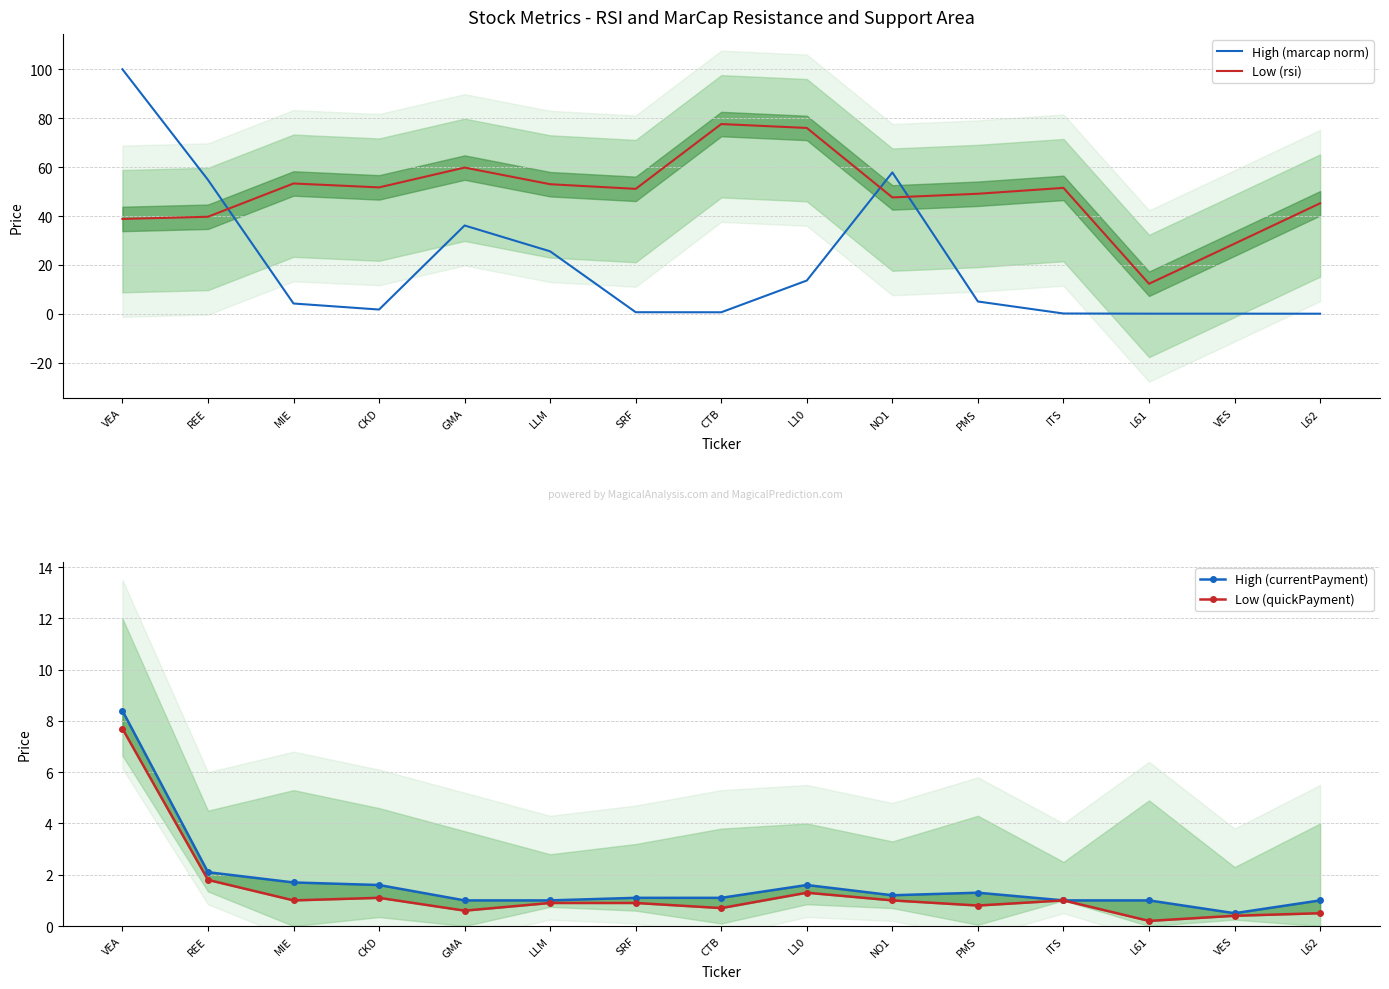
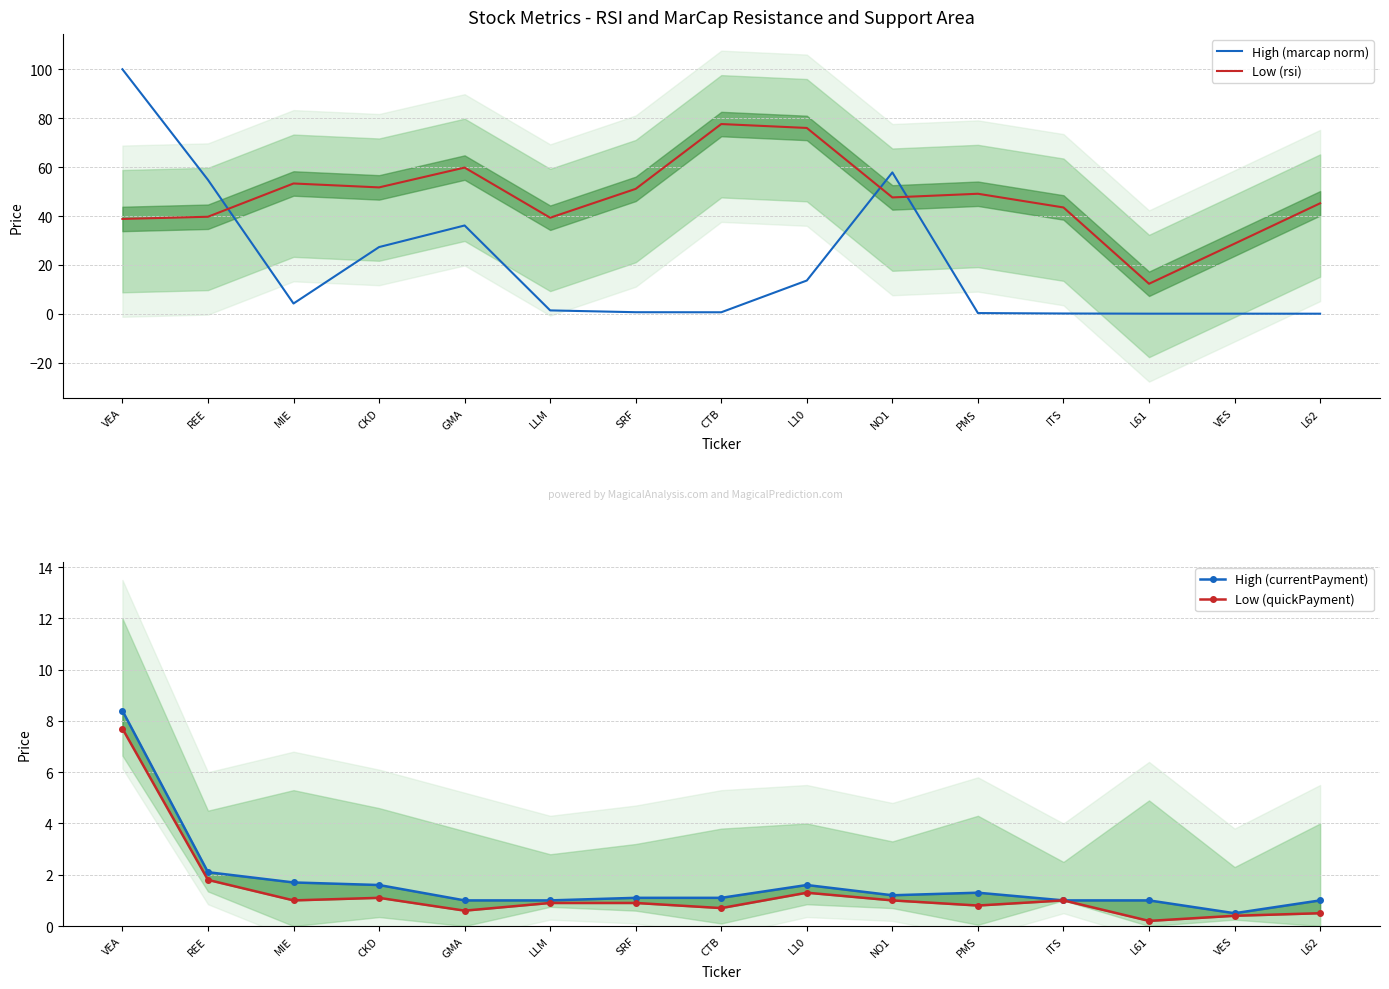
  {
    "Stock Metrics - RSI and MarCap Resistance and Support Area": {
      "High (marcap norm)": {
        "VEA": 100,
        "REE": 55,
        "MIE": 4,
-       "CKD": 2,
+       "CKD": 27,
        "GMA": 36,
-       "LLM": 26,
+       "LLM": 1,
        "SRF": 1,
        "CTB": 1,
        "L10": 14,
        "NO1": 58,
-       "PMS": 5,
+       "PMS": 0,
        "ITS": 0,
        "L61": 0,
        "VES": 0,
        "L62": 0
      },
      "Low (rsi)": {
        "VEA": 39,
        "REE": 40,
        "MIE": 53,
        "CKD": 52,
        "GMA": 60,
-       "LLM": 53,
+       "LLM": 39,
        "SRF": 51,
        "CTB": 78,
        "L10": 76,
        "NO1": 48,
        "PMS": 49,
-       "ITS": 52,
+       "ITS": 44,
        "L61": 12,
        "VES": 29,
        "L62": 45
      }
    }
  }
